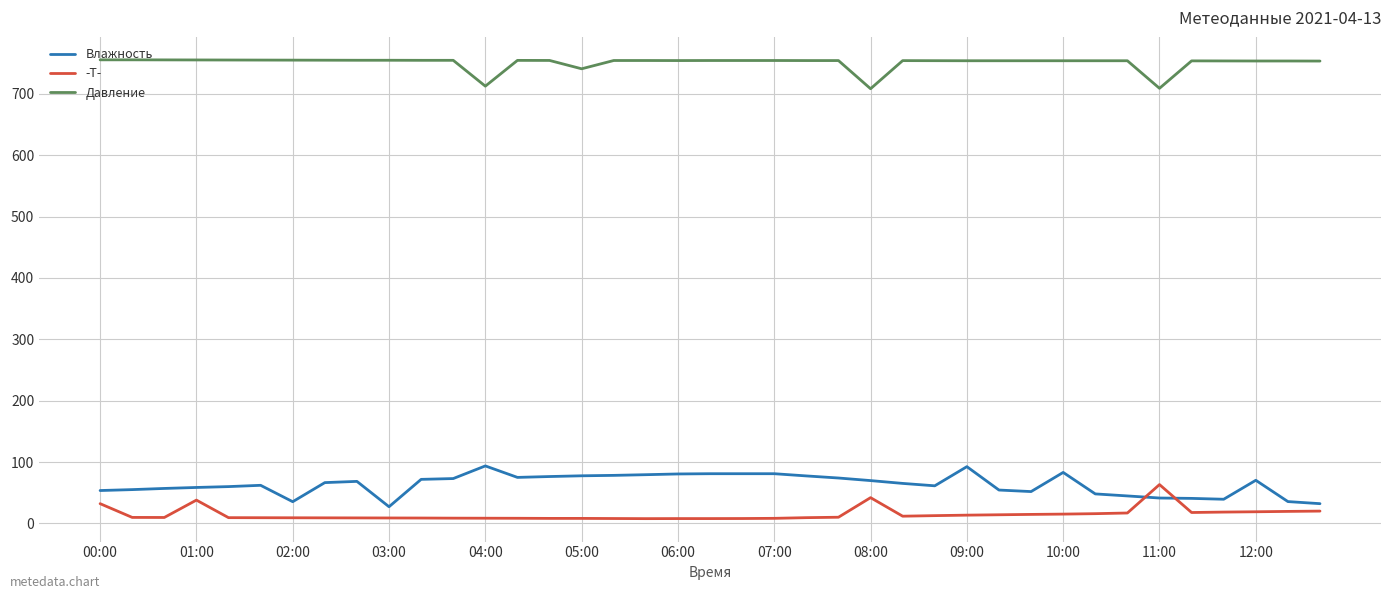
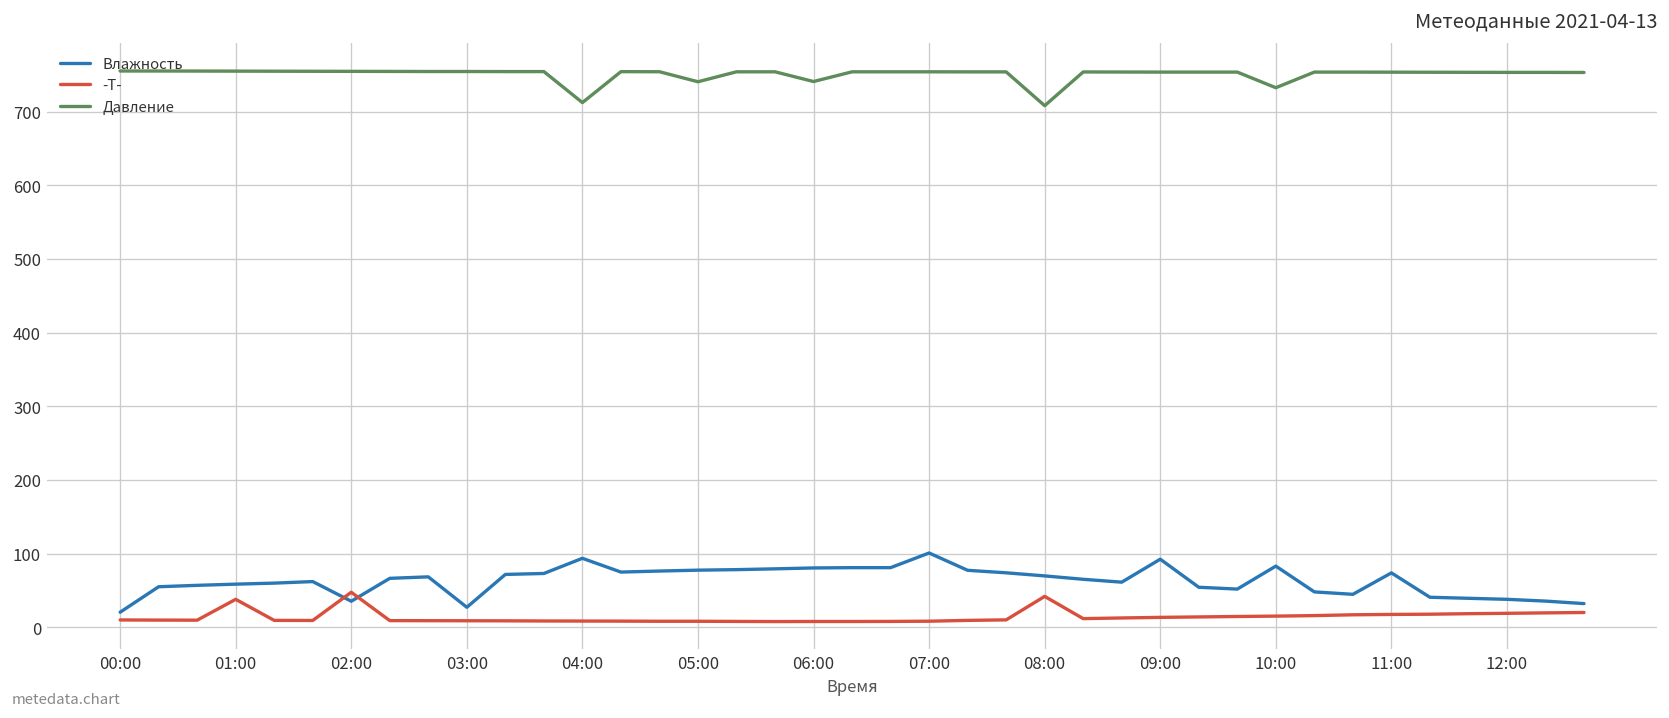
  {
    "Влажность": {
-     "00:00": 50,
+     "00:00": 20,
      "01:00": 60,
      "02:00": 40,
      "03:00": 30,
      "04:00": 90,
      "05:00": 80,
      "06:00": 80,
-     "07:00": 80,
+     "07:00": 100,
      "08:00": 70,
      "09:00": 90,
      "10:00": 80,
-     "11:00": 40,
-     "12:00": 70
+     "11:00": 70,
+     "12:00": 40
    },
    "-T-": {
-     "00:00": 30,
+     "00:00": 10,
      "01:00": 40,
-     "02:00": 10,
+     "02:00": 50,
      "03:00": 10,
      "04:00": 10,
      "05:00": 10,
      "06:00": 10,
      "07:00": 10,
      "08:00": 40,
      "09:00": 10,
      "10:00": 20,
-     "11:00": 60,
+     "11:00": 20,
      "12:00": 20
    },
    "Давление": {
      "00:00": 760,
      "01:00": 760,
      "02:00": 750,
      "03:00": 750,
      "04:00": 710,
      "05:00": 740,
-     "06:00": 750,
+     "06:00": 740,
      "07:00": 750,
      "08:00": 710,
      "09:00": 750,
-     "10:00": 750,
-     "11:00": 710,
+     "10:00": 730,
+     "11:00": 750,
      "12:00": 750
    }
  }
